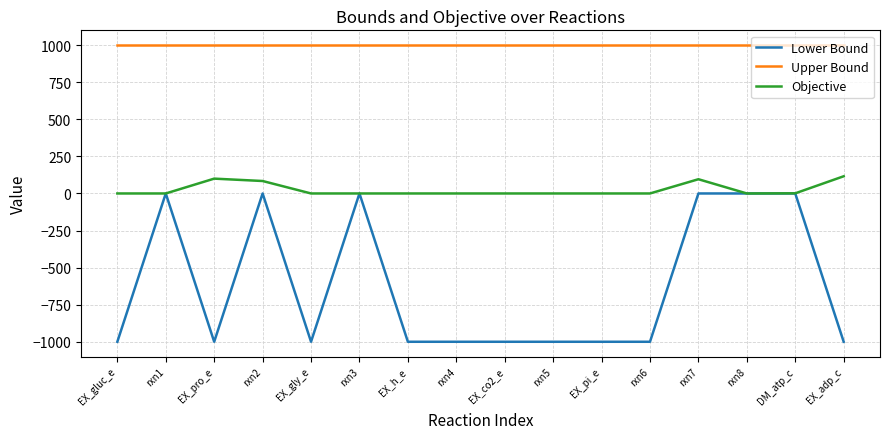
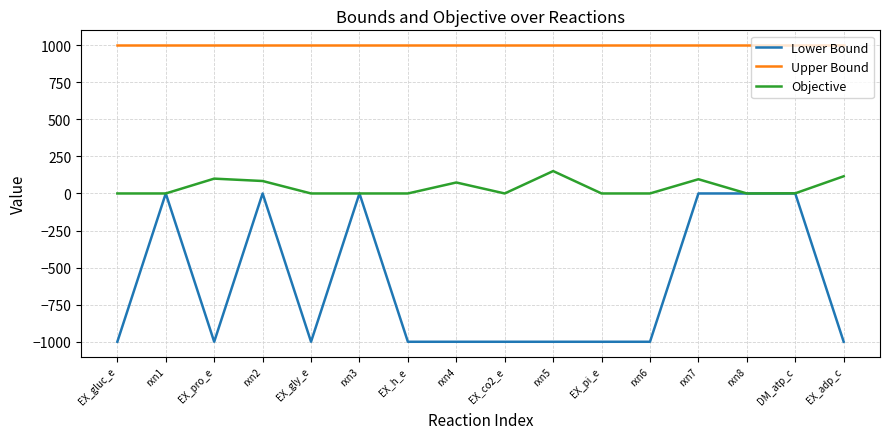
  {
    "Lower Bound": {
      "EX_gluc_e": -1000,
      "EX_pro_e": -1000,
      "rxn2": 0,
      "EX_gly_e": -1000,
      "EX_h_e": -1000,
      "rxn4": -1000,
      "EX_co2_e": -1000,
      "rxn5": -1000,
      "EX_pi_e": -1000,
      "rxn6": -1000,
      "rxn7": 0,
      "EX_adp_c": -1000
    },
    "Upper Bound": {
      "EX_gluc_e": 1000,
      "rxn1": 1000,
      "EX_pro_e": 1000,
      "rxn2": 1000,
      "EX_gly_e": 1000,
      "rxn3": 1000,
      "EX_h_e": 1000,
      "rxn4": 1000,
      "EX_co2_e": 1000,
      "rxn5": 1000,
      "EX_pi_e": 1000,
      "rxn6": 1000,
      "rxn7": 1000,
      "rxn8": 1000
    },
    "Objective": {
      "EX_gluc_e": 0,
      "EX_pro_e": 100,
      "rxn2": 80,
      "EX_gly_e": 0,
      "EX_h_e": 0,
-     "rxn4": 0,
+     "rxn4": 70,
      "EX_co2_e": 0,
-     "rxn5": 0,
+     "rxn5": 150,
      "EX_pi_e": 0,
      "rxn6": 0,
      "rxn7": 100,
      "EX_adp_c": 120
    }
  }
